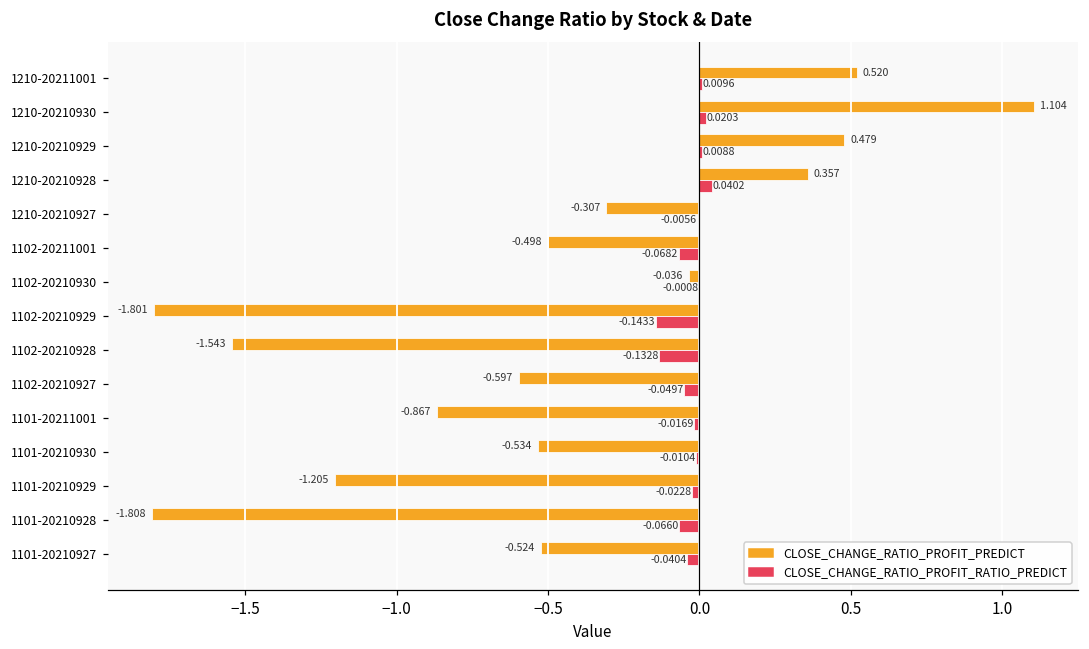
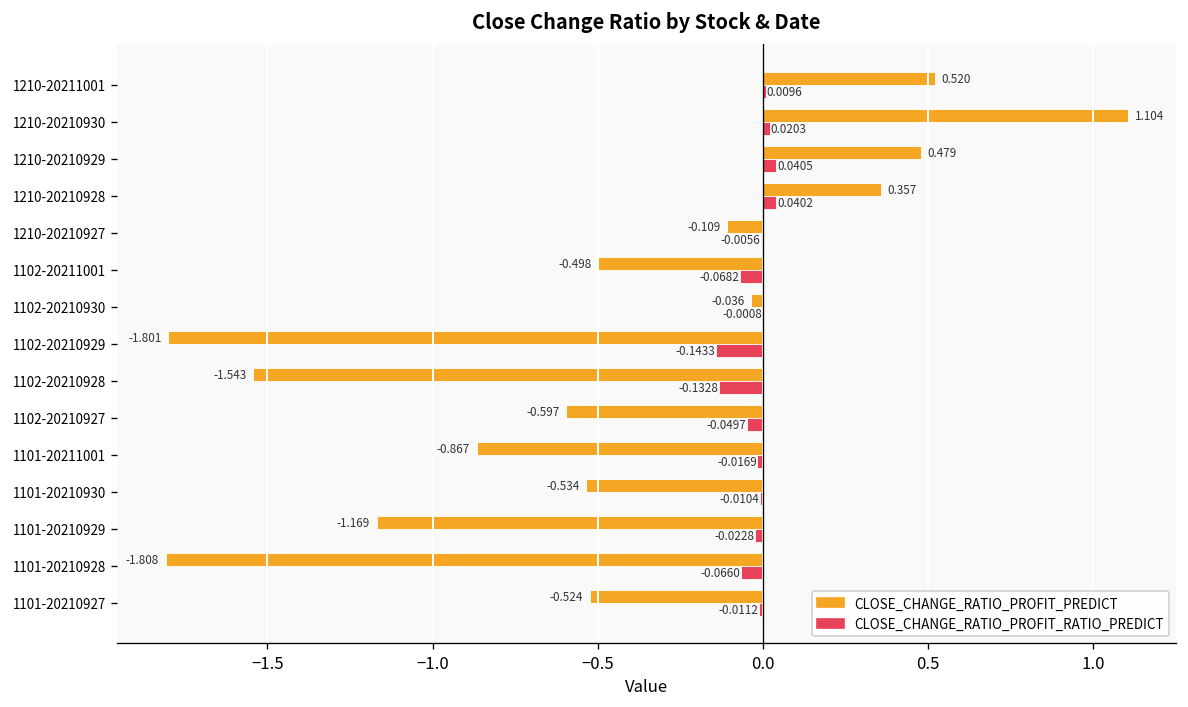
  {
    "CLOSE_CHANGE_RATIO_PROFIT_PREDICT": {
      "1210-20211001": 0.520,
      "1210-20210930": 1.104,
      "1210-20210929": 0.479,
      "1210-20210928": 0.357,
-     "1210-20210927": -0.307,
+     "1210-20210927": -0.109,
      "1102-20211001": -0.498,
      "1102-20210930": -0.036,
      "1102-20210929": -1.801,
      "1102-20210928": -1.543,
      "1102-20210927": -0.597,
      "1101-20211001": -0.867,
      "1101-20210930": -0.534,
-     "1101-20210929": -1.205,
+     "1101-20210929": -1.169,
      "1101-20210928": -1.808,
      "1101-20210927": -0.524
    },
    "CLOSE_CHANGE_RATIO_PROFIT_RATIO_PREDICT": {
      "1210-20211001": 0.0096,
      "1210-20210930": 0.0203,
-     "1210-20210929": 0.0088,
+     "1210-20210929": 0.0405,
      "1210-20210928": 0.0402,
      "1210-20210927": -0.0056,
      "1102-20211001": -0.0682,
      "1102-20210930": -0.0008,
      "1102-20210929": -0.1433,
      "1102-20210928": -0.1328,
      "1102-20210927": -0.0497,
      "1101-20211001": -0.0169,
      "1101-20210930": -0.0104,
      "1101-20210929": -0.0228,
      "1101-20210928": -0.0660,
-     "1101-20210927": -0.0404
+     "1101-20210927": -0.0112
    }
  }
